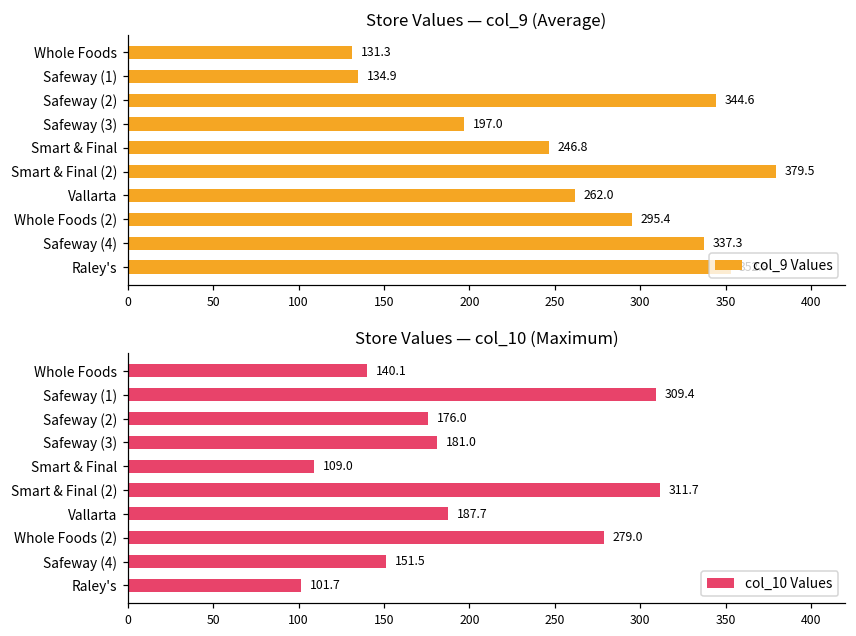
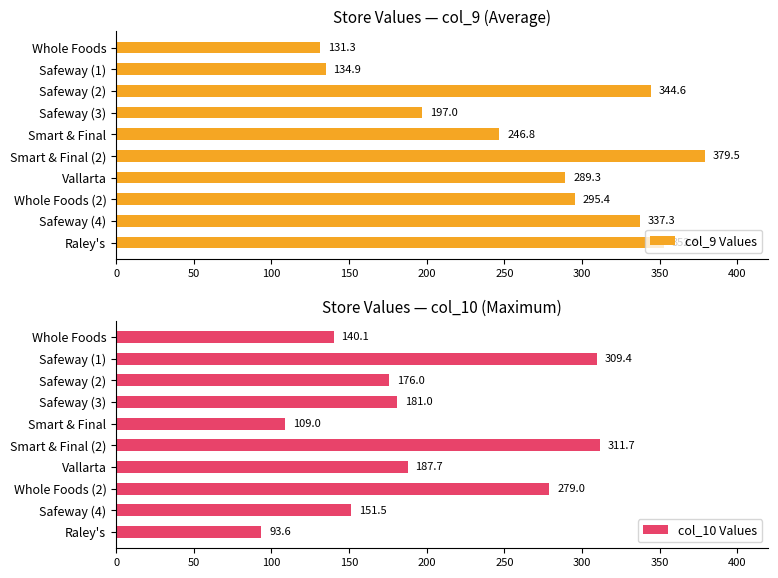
  {
    "Store Values — col_9 (Average)": {
      "Whole Foods": 131.3,
      "Safeway (1)": 134.9,
      "Safeway (2)": 344.6,
      "Safeway (3)": 197.0,
      "Smart & Final": 246.8,
      "Smart & Final (2)": 379.5,
-     "Vallarta": 262.0,
+     "Vallarta": 289.3,
      "Whole Foods (2)": 295.4,
      "Safeway (4)": 337.3
    },
    "Store Values — col_10 (Maximum)": {
      "Whole Foods": 140.1,
      "Safeway (1)": 309.4,
      "Safeway (2)": 176.0,
      "Safeway (3)": 181.0,
      "Smart & Final": 109.0,
      "Smart & Final (2)": 311.7,
      "Vallarta": 187.7,
      "Whole Foods (2)": 279.0,
      "Safeway (4)": 151.5,
-     "Raley's": 101.7
+     "Raley's": 93.6
    }
  }
